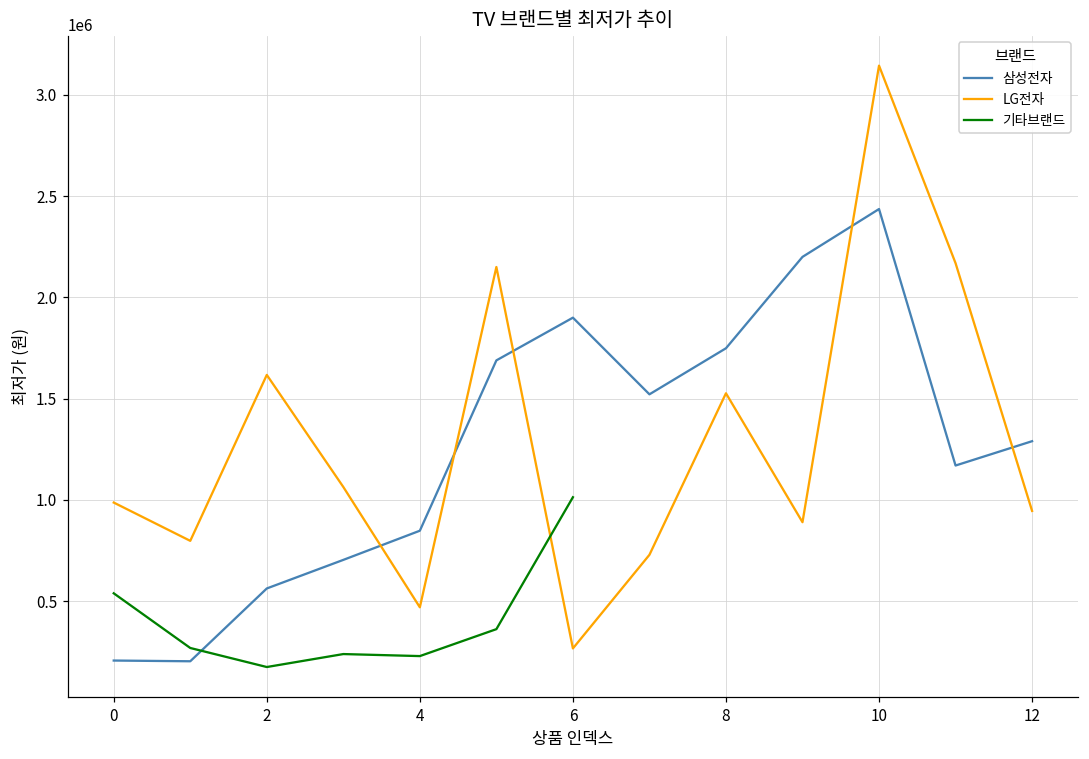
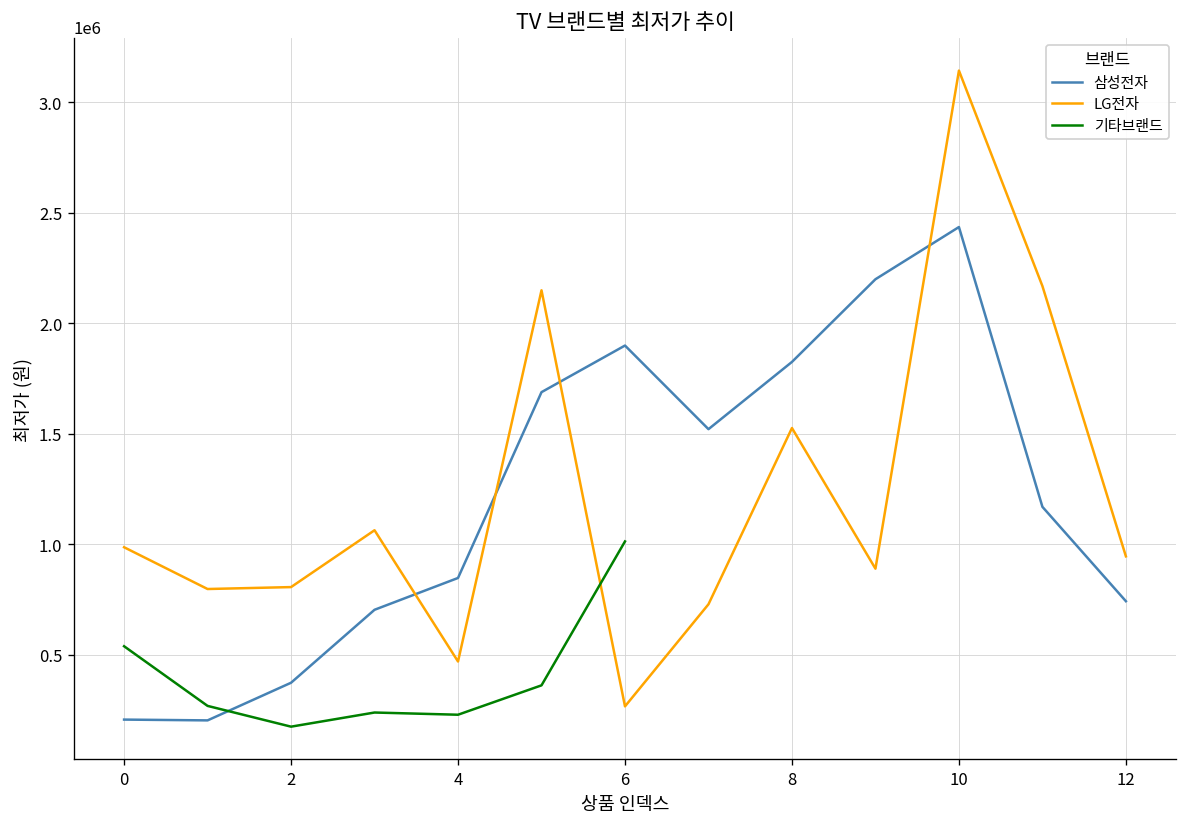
  {
    "삼성전자": {
      "0": 210000,
-     "2": 560000,
+     "2": 370000,
      "4": 850000,
      "6": 1900000,
-     "8": 1750000,
+     "8": 1830000,
      "10": 2440000,
-     "12": 1290000
+     "12": 740000
    },
    "LG전자": {
      "0": 990000,
-     "2": 1620000,
+     "2": 810000,
      "4": 470000,
      "6": 270000,
      "8": 1530000,
      "10": 3140000,
      "12": 950000
    },
    "기타브랜드": {
      "0": 540000,
      "2": 180000,
      "4": 230000,
      "6": 1010000
    }
  }
